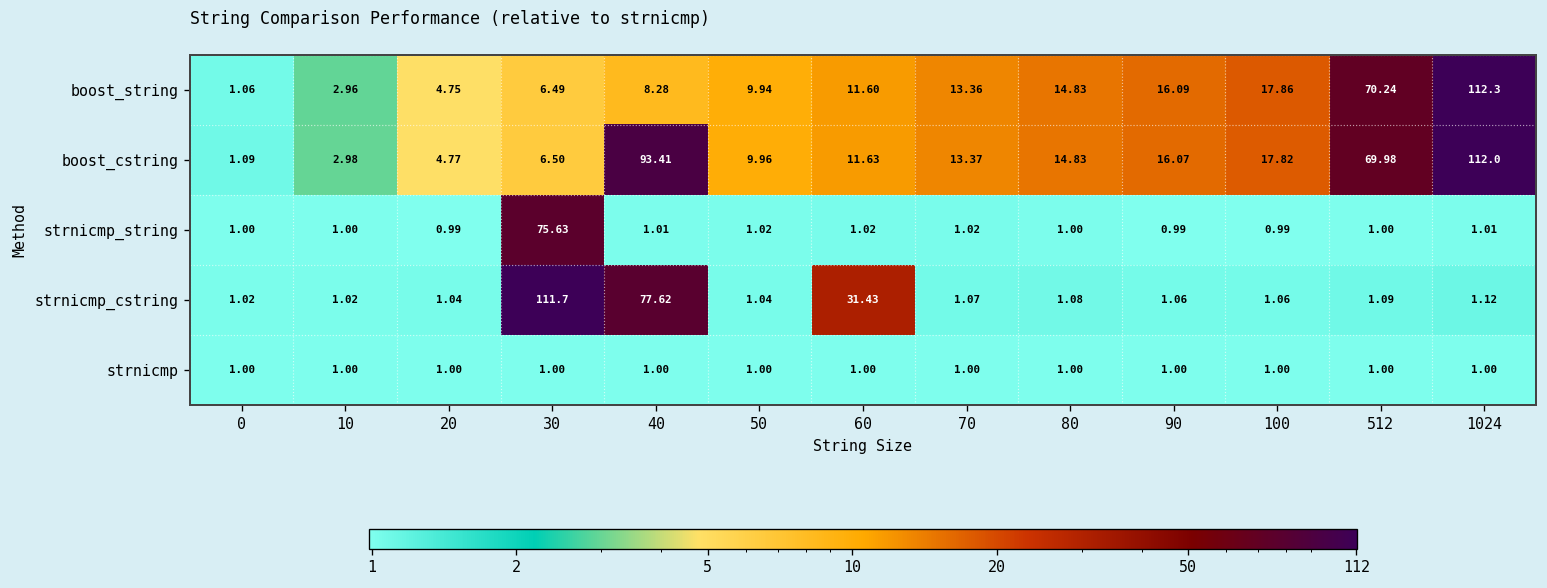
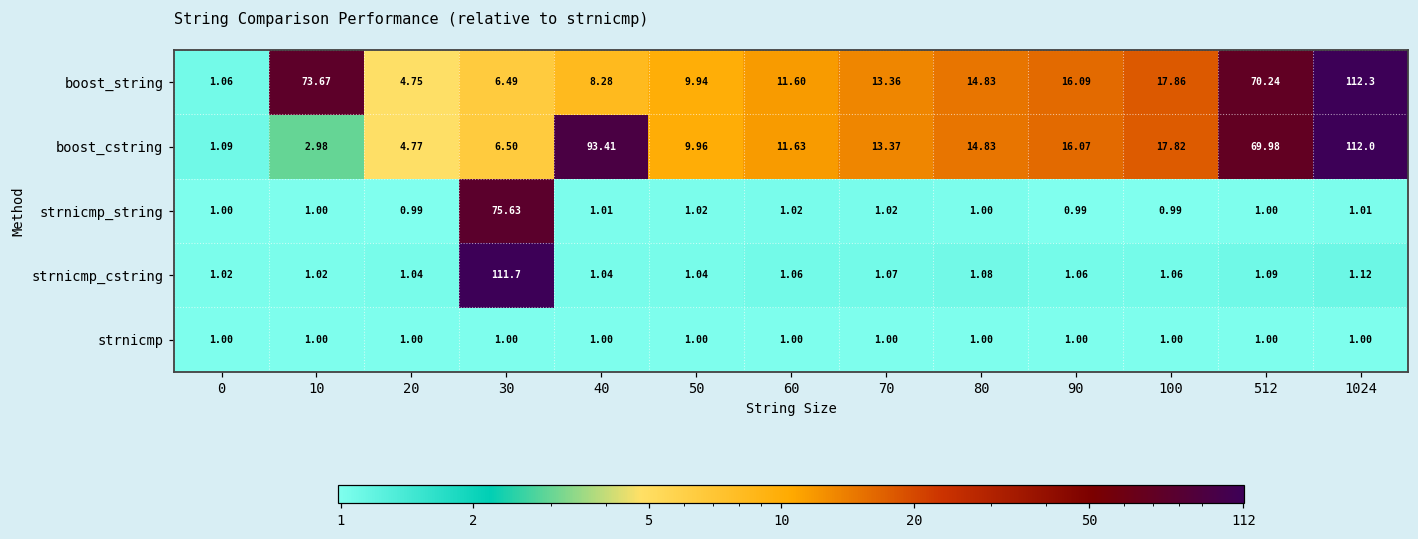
  {
    "boost_string": {
      "0": 1.06,
-     "10": 2.96,
+     "10": 73.67,
      "20": 4.75,
      "30": 6.49,
      "40": 8.28,
      "50": 9.94,
      "60": 11.60,
      "70": 13.36,
      "80": 14.83,
      "90": 16.09,
      "100": 17.86,
      "512": 70.24,
      "1024": 112.3
    },
    "boost_cstring": {
      "0": 1.09,
      "10": 2.98,
      "20": 4.77,
      "30": 6.50,
      "40": 93.41,
      "50": 9.96,
      "60": 11.63,
      "70": 13.37,
      "80": 14.83,
      "90": 16.07,
      "100": 17.82,
      "512": 69.98,
      "1024": 112.0
    },
    "strnicmp_string": {
      "0": 1.00,
      "10": 1.00,
      "20": 0.99,
      "30": 75.63,
      "40": 1.01,
      "50": 1.02,
      "60": 1.02,
      "70": 1.02,
      "80": 1.00,
      "90": 0.99,
      "100": 0.99,
      "512": 1.00,
      "1024": 1.01
    },
    "strnicmp_cstring": {
      "0": 1.02,
      "10": 1.02,
      "20": 1.04,
      "30": 111.7,
-     "40": 77.62,
+     "40": 1.04,
      "50": 1.04,
-     "60": 31.43,
+     "60": 1.06,
      "70": 1.07,
      "80": 1.08,
      "90": 1.06,
      "100": 1.06,
      "512": 1.09,
      "1024": 1.12
    },
    "strnicmp": {
      "0": 1.00,
      "10": 1.00,
      "20": 1.00,
      "30": 1.00,
      "40": 1.00,
      "50": 1.00,
      "60": 1.00,
      "70": 1.00,
      "80": 1.00,
      "90": 1.00,
      "100": 1.00,
      "512": 1.00,
      "1024": 1.00
    }
  }
